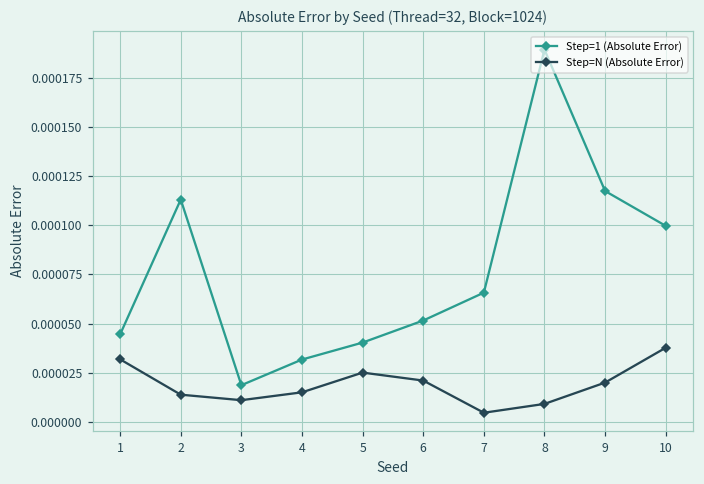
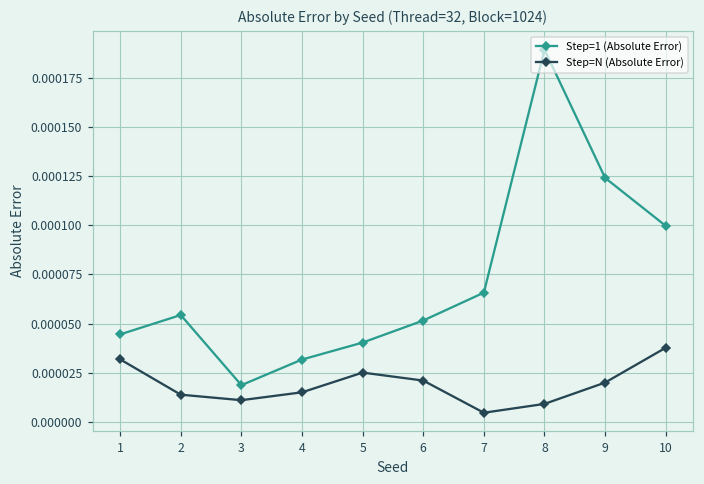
  {
    "Step=1 (Absolute Error)": {
      "1": 0.000044,
-     "2": 0.000113,
+     "2": 0.000054,
      "3": 0.000019,
      "4": 0.000032,
      "5": 0.000040,
      "6": 0.000052,
      "7": 0.000066,
-     "9": 0.000117,
+     "9": 0.000124,
      "10": 0.000100
    },
    "Step=N (Absolute Error)": {
      "1": 0.000032,
      "2": 0.000014,
      "3": 0.000011,
      "4": 0.000015,
      "5": 0.000025,
      "6": 0.000021,
      "7": 0.000005,
      "8": 0.000009,
      "9": 0.000020,
      "10": 0.000038
    }
  }
